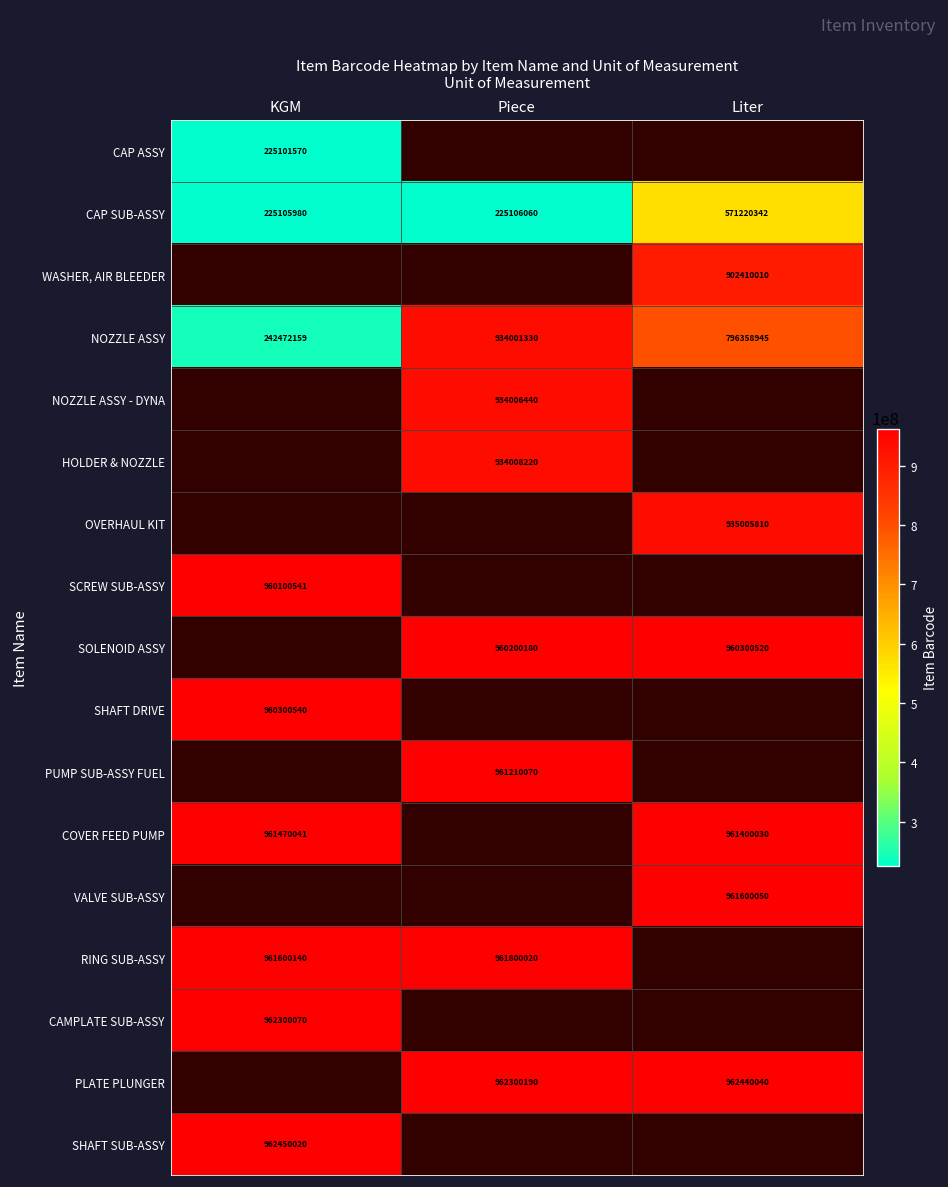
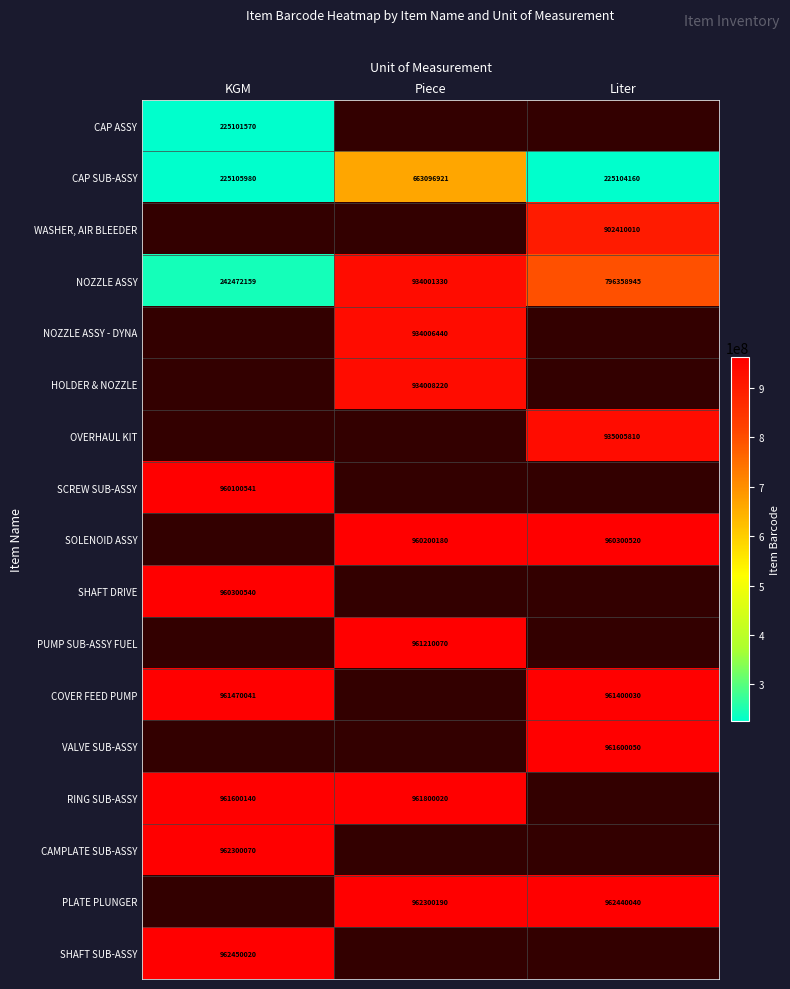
  {
    "CAP ASSY": {
      "KGM": 225101570
    },
    "CAP SUB-ASSY": {
      "KGM": 225105980,
-     "Piece": 225106060,
-     "Liter": 571220342
+     "Piece": 663096921,
+     "Liter": 225104160
    },
    "WASHER, AIR BLEEDER": {
      "Liter": 902410010
    },
    "NOZZLE ASSY": {
      "KGM": 242472159,
      "Piece": 934001330,
      "Liter": 796358945
    },
    "NOZZLE ASSY - DYNA": {
      "Piece": 934006440
    },
    "HOLDER & NOZZLE": {
      "Piece": 934008220
    },
    "OVERHAUL KIT": {
      "Liter": 935005810
    },
    "SCREW SUB-ASSY": {
      "KGM": 960100541
    },
    "SOLENOID ASSY": {
      "Piece": 960200180,
      "Liter": 960300520
    },
    "SHAFT DRIVE": {
      "KGM": 960300540
    },
    "PUMP SUB-ASSY FUEL": {
      "Piece": 961210070
    },
    "COVER FEED PUMP": {
      "KGM": 961470041,
      "Liter": 961400030
    },
    "VALVE SUB-ASSY": {
      "Liter": 961600050
    },
    "RING SUB-ASSY": {
      "KGM": 961600140,
      "Piece": 961800020
    },
    "CAMPLATE SUB-ASSY": {
      "KGM": 962300070
    },
    "PLATE PLUNGER": {
      "Piece": 962300190,
      "Liter": 962440040
    },
    "SHAFT SUB-ASSY": {
      "KGM": 962450020
    }
  }
